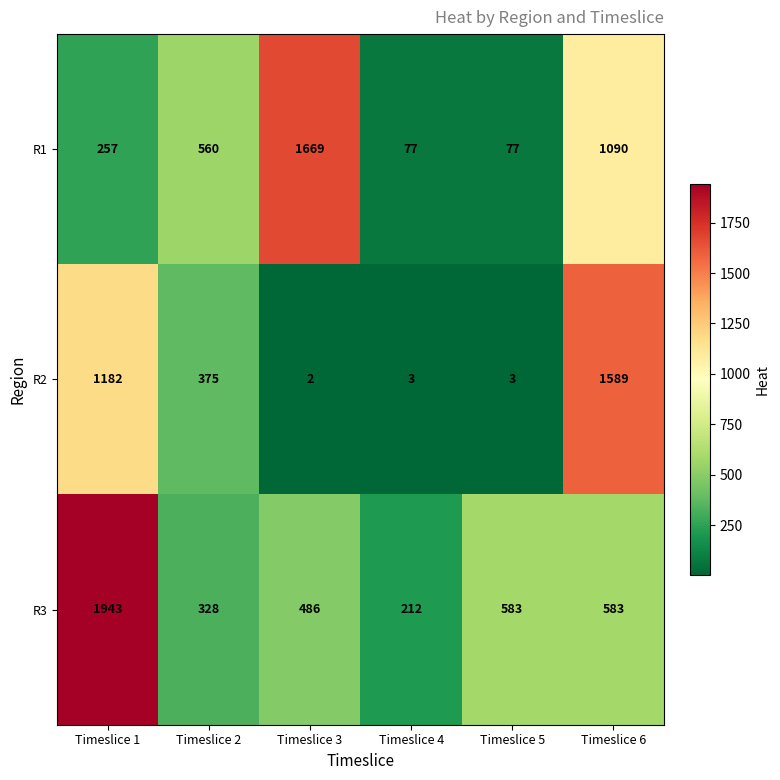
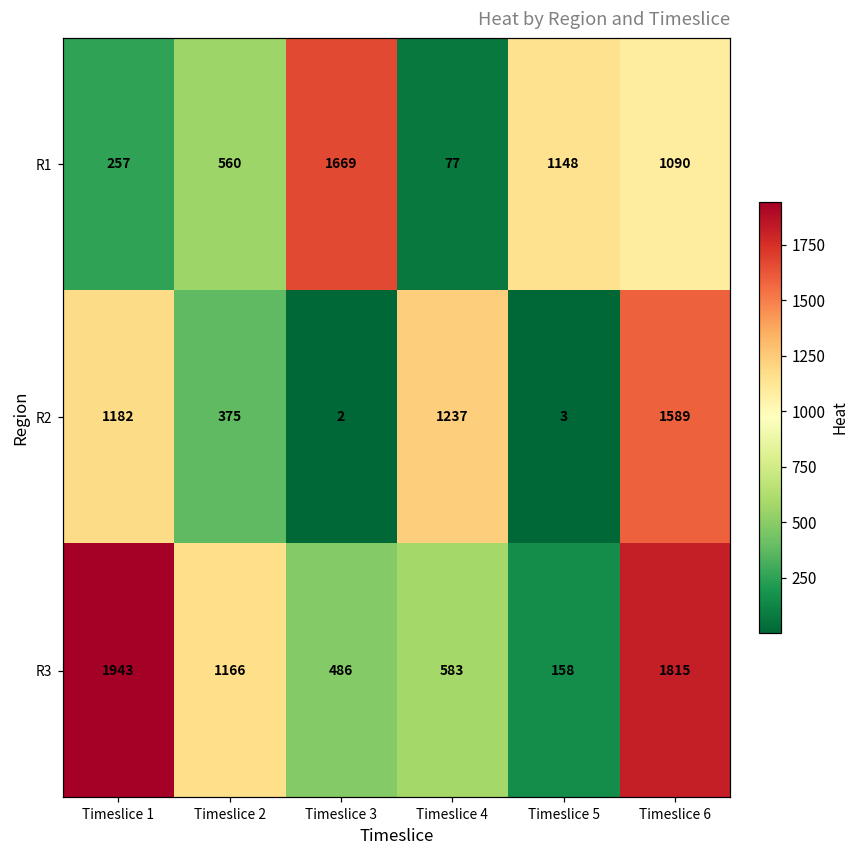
  {
    "R1": {
      "Timeslice 1": 257,
      "Timeslice 2": 560,
      "Timeslice 3": 1669,
      "Timeslice 4": 77,
-     "Timeslice 5": 77,
+     "Timeslice 5": 1148,
      "Timeslice 6": 1090
    },
    "R2": {
      "Timeslice 1": 1182,
      "Timeslice 2": 375,
      "Timeslice 3": 2,
-     "Timeslice 4": 3,
+     "Timeslice 4": 1237,
      "Timeslice 5": 3,
      "Timeslice 6": 1589
    },
    "R3": {
      "Timeslice 1": 1943,
-     "Timeslice 2": 328,
+     "Timeslice 2": 1166,
      "Timeslice 3": 486,
-     "Timeslice 4": 212,
-     "Timeslice 5": 583,
-     "Timeslice 6": 583
+     "Timeslice 4": 583,
+     "Timeslice 5": 158,
+     "Timeslice 6": 1815
    }
  }
